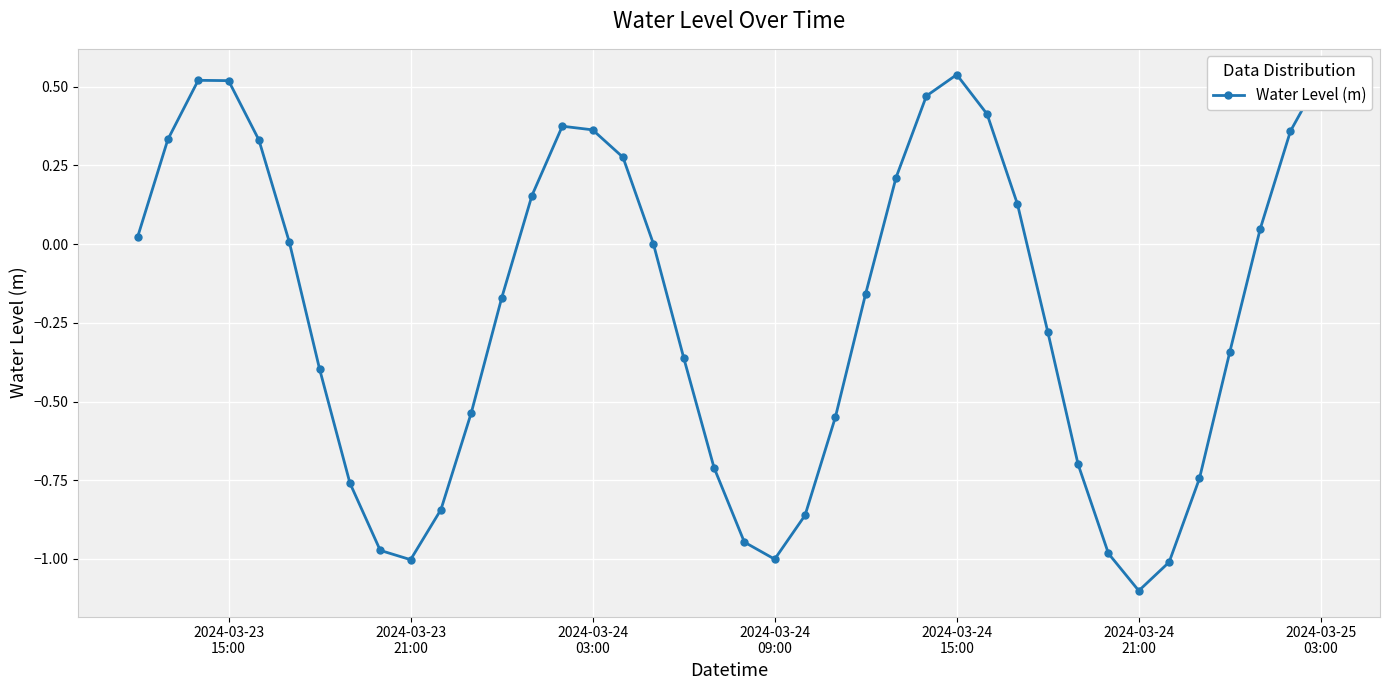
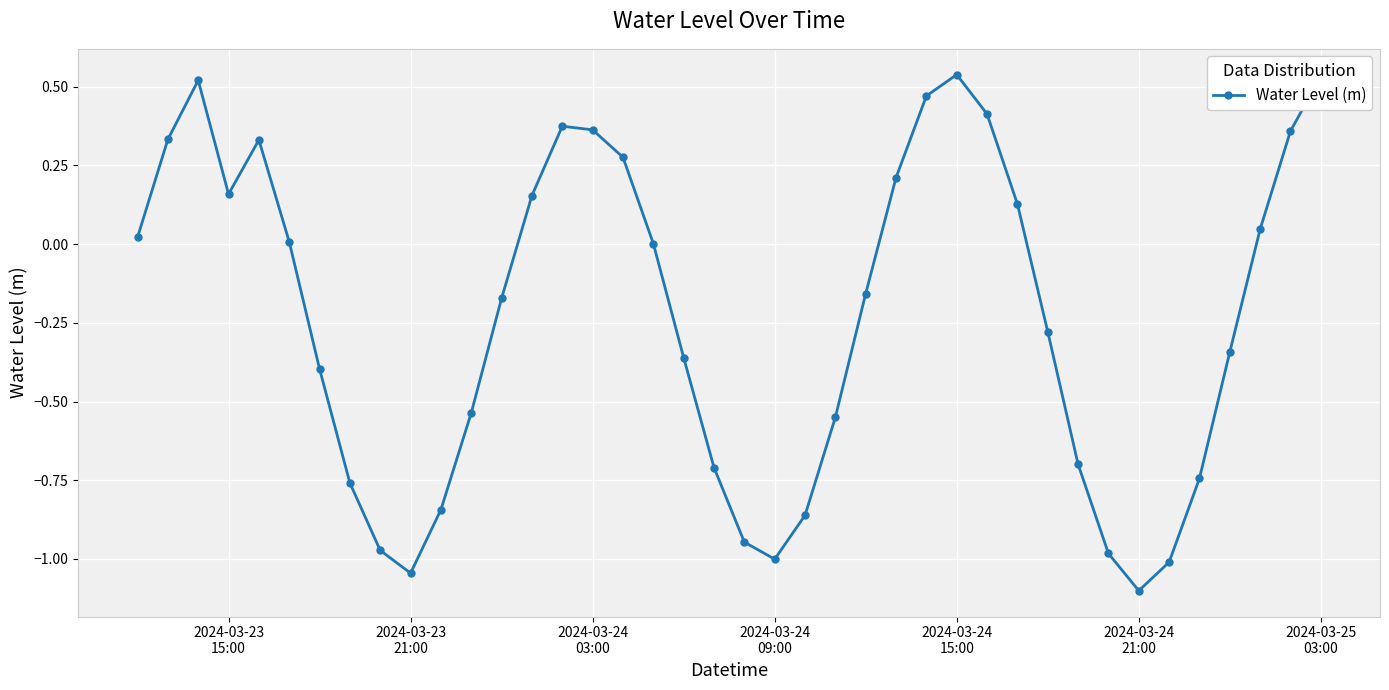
  {
-   "2024-03-23 15:00": 0.52,
-   "2024-03-23 21:00": -1.00,
+   "2024-03-23 15:00": 0.16,
+   "2024-03-23 21:00": -1.05,
    "2024-03-24 03:00": 0.36,
    "2024-03-24 09:00": -1.00,
    "2024-03-24 15:00": 0.54,
    "2024-03-24 21:00": -1.10
  }
